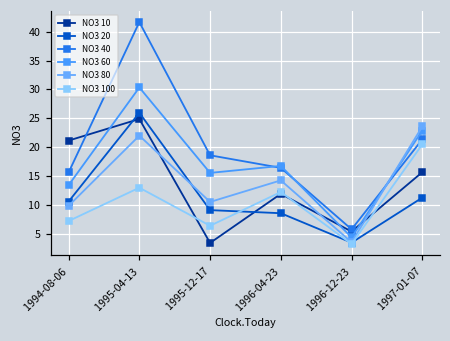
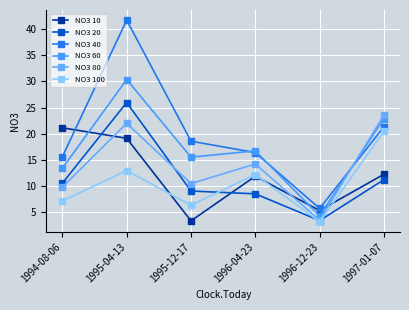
  {
    "NO3 10": {
      "1994-08-06": 21,
-     "1995-04-13": 25,
+     "1995-04-13": 19,
      "1995-12-17": 3,
-     "1997-01-07": 16
+     "1997-01-07": 12
    }
  }
